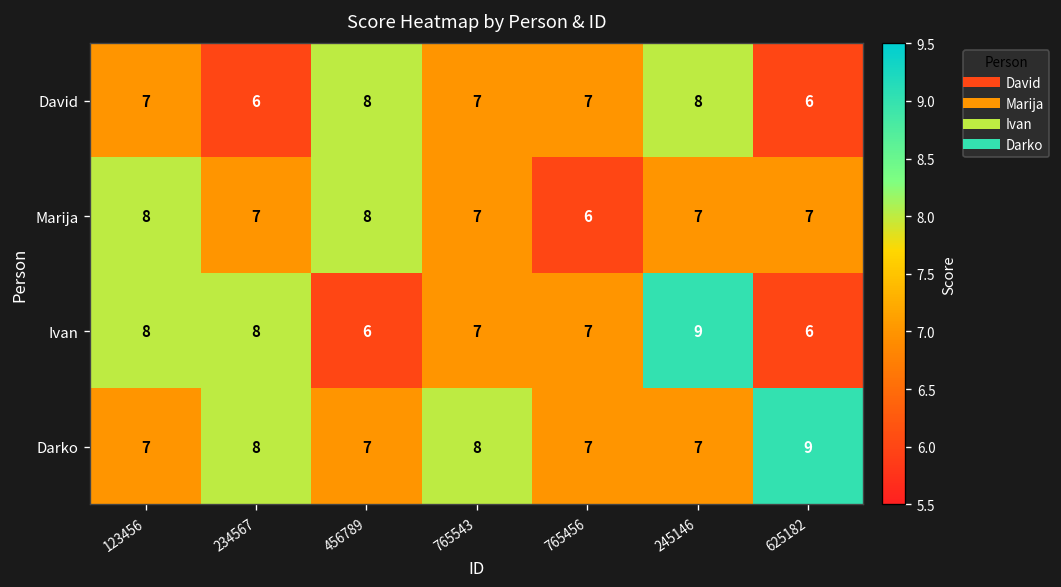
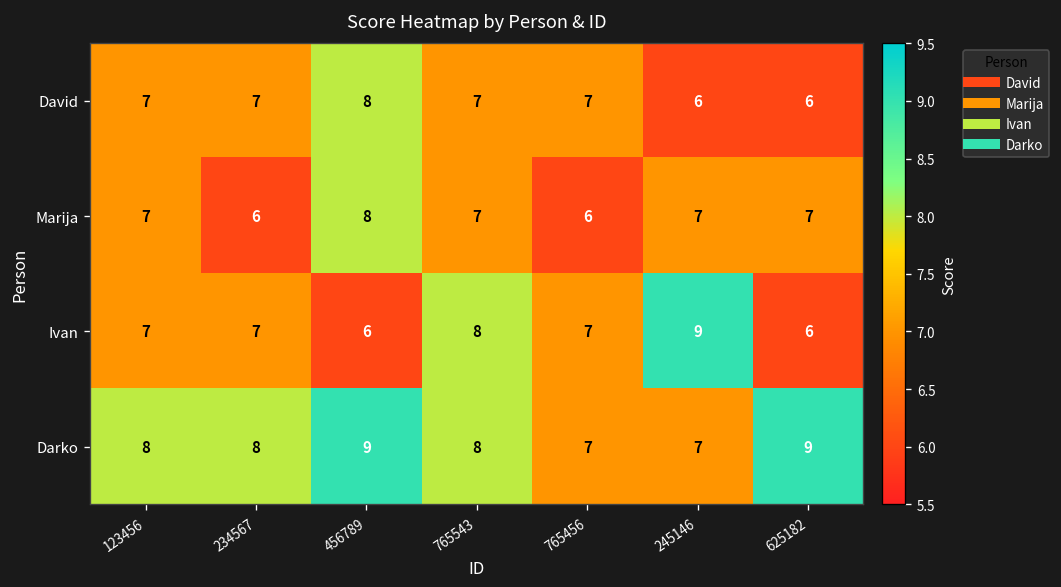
  {
    "David": {
      "123456": 7,
-     "234567": 6,
+     "234567": 7,
      "456789": 8,
      "765543": 7,
      "765456": 7,
-     "245146": 8,
+     "245146": 6,
      "625182": 6
    },
    "Marija": {
-     "123456": 8,
-     "234567": 7,
+     "123456": 7,
+     "234567": 6,
      "456789": 8,
      "765543": 7,
      "765456": 6,
      "245146": 7,
      "625182": 7
    },
    "Ivan": {
-     "123456": 8,
-     "234567": 8,
+     "123456": 7,
+     "234567": 7,
      "456789": 6,
-     "765543": 7,
+     "765543": 8,
      "765456": 7,
      "245146": 9,
      "625182": 6
    },
    "Darko": {
-     "123456": 7,
+     "123456": 8,
      "234567": 8,
-     "456789": 7,
+     "456789": 9,
      "765543": 8,
      "765456": 7,
      "245146": 7,
      "625182": 9
    }
  }
